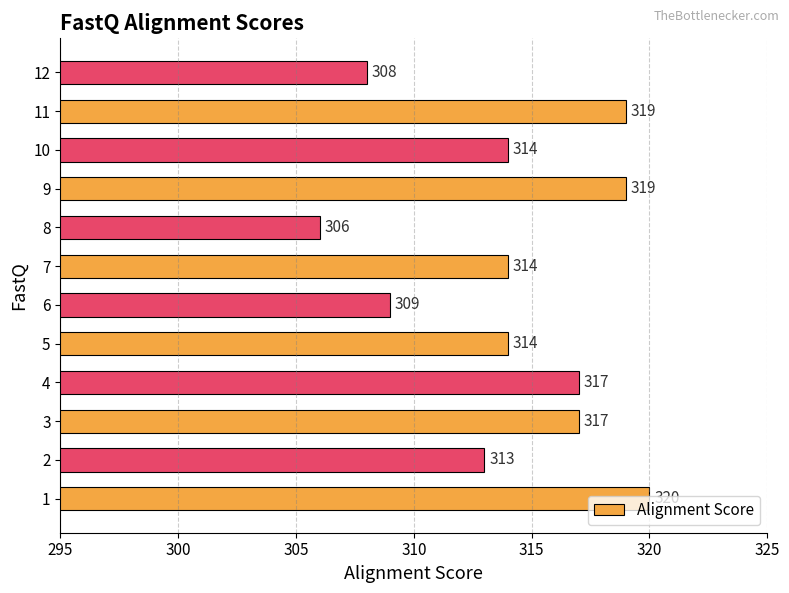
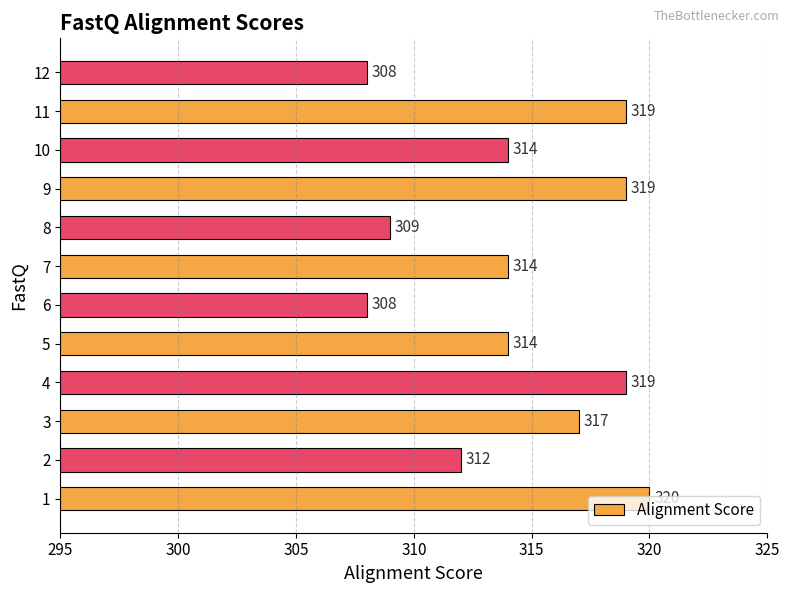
  {
    "12": 308,
    "11": 319,
    "10": 314,
    "9": 319,
-   "8": 306,
+   "8": 309,
    "7": 314,
-   "6": 309,
+   "6": 308,
    "5": 314,
-   "4": 317,
+   "4": 319,
    "3": 317,
-   "2": 313
+   "2": 312
  }
